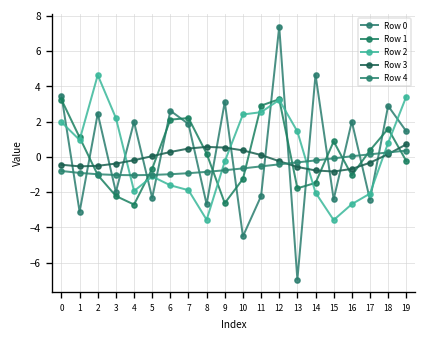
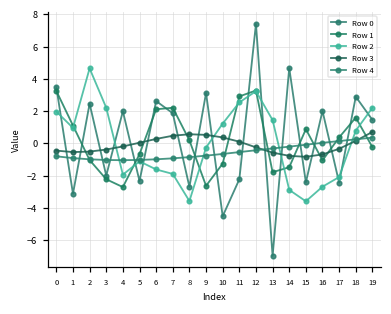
  {
    "Row 2": {
      "0": 2.0,
      "2": 4.6,
      "3": 2.2,
      "4": -1.9,
      "6": -1.6,
      "7": -1.9,
      "8": -3.6,
      "9": -0.3,
-     "10": 2.4,
+     "10": 1.2,
      "11": 2.5,
      "13": 1.4,
-     "14": -2.0,
+     "14": -2.9,
      "15": -3.6,
      "16": -2.7,
      "17": -2.1,
      "18": 0.8,
-     "19": 3.4
+     "19": 2.2
    }
  }
